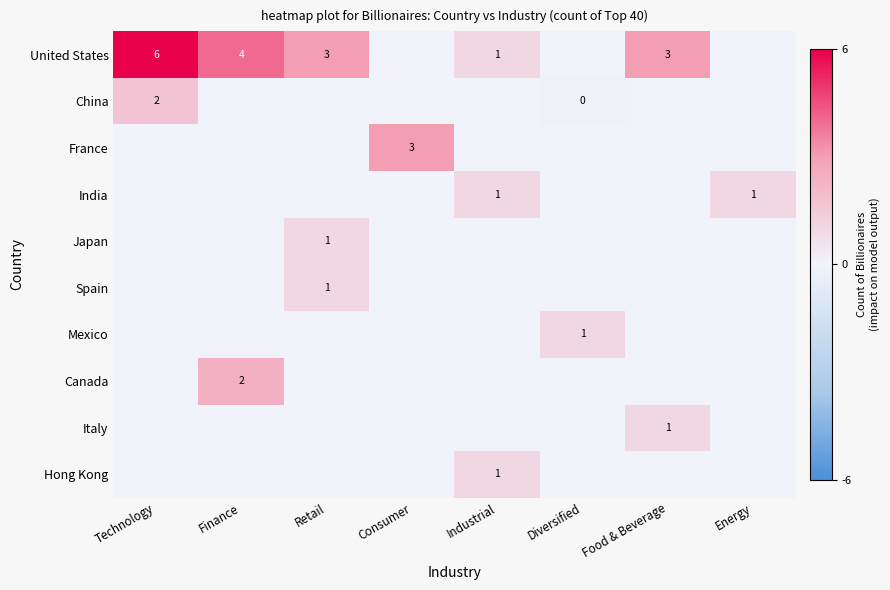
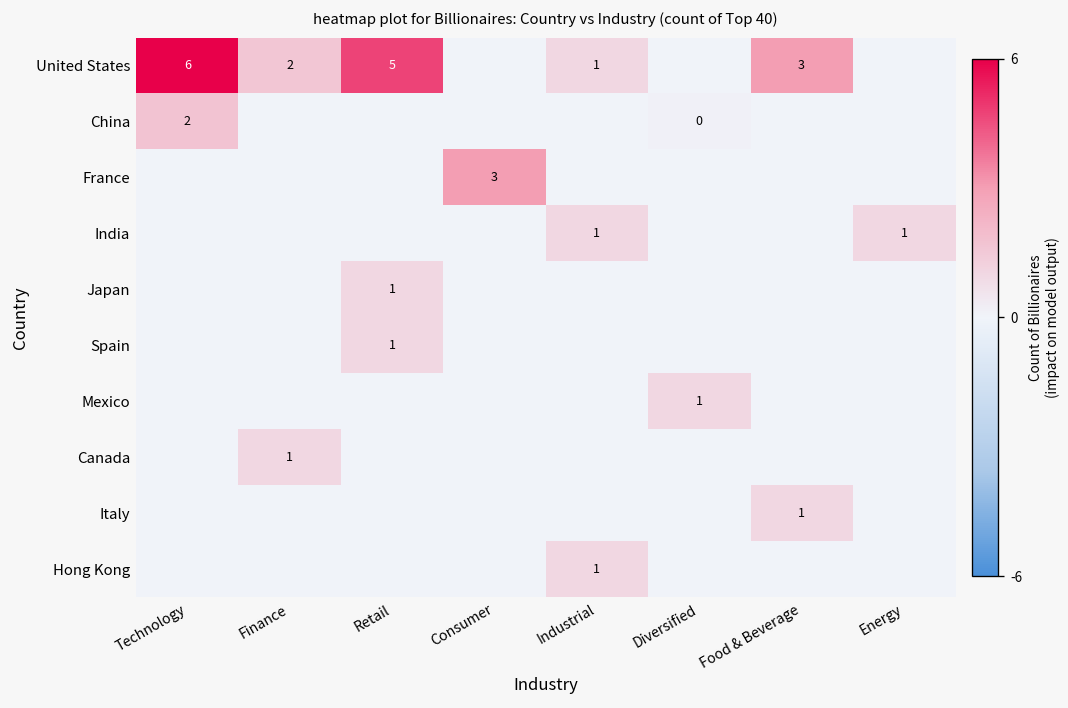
  {
    "United States": {
      "Technology": 6,
-     "Finance": 4,
-     "Retail": 3,
+     "Finance": 2,
+     "Retail": 5,
      "Industrial": 1,
      "Food & Beverage": 3
    },
    "China": {
      "Technology": 2,
      "Diversified": 0
    },
    "France": {
      "Consumer": 3
    },
    "India": {
      "Industrial": 1,
      "Energy": 1
    },
    "Japan": {
      "Retail": 1
    },
    "Spain": {
      "Retail": 1
    },
    "Mexico": {
      "Diversified": 1
    },
    "Canada": {
-     "Finance": 2
+     "Finance": 1
    },
    "Italy": {
      "Food & Beverage": 1
    },
    "Hong Kong": {
      "Industrial": 1
    }
  }
